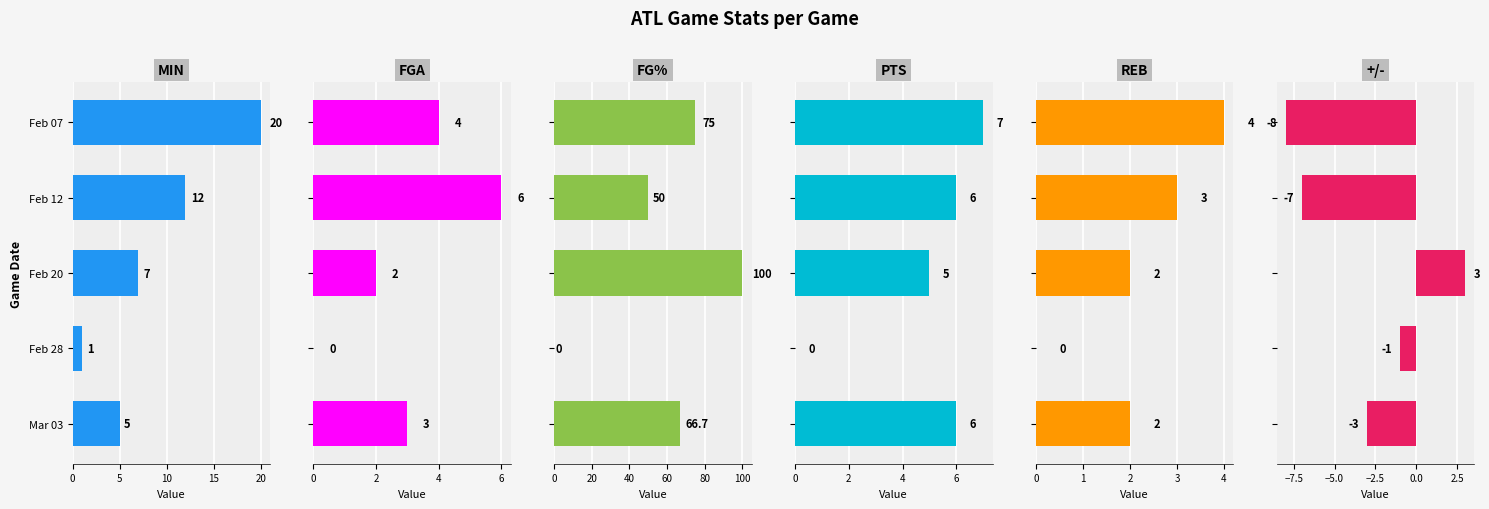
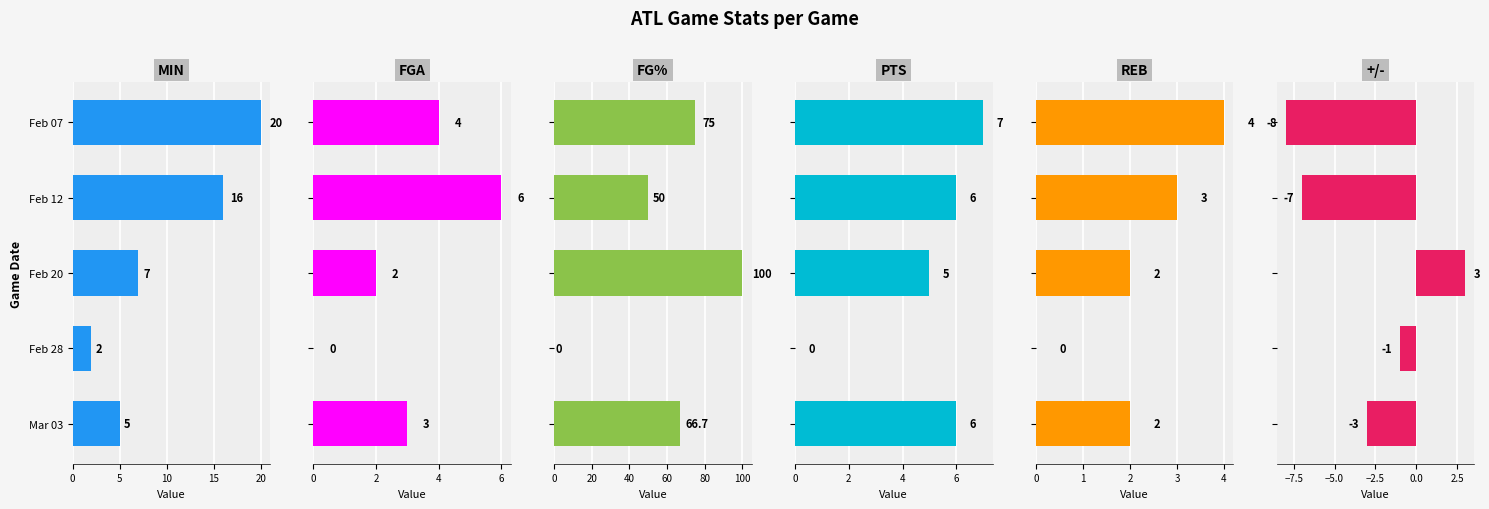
  {
    "MIN": {
      "Feb 07": 20,
-     "Feb 12": 12,
+     "Feb 12": 16,
      "Feb 20": 7,
-     "Feb 28": 1,
+     "Feb 28": 2,
      "Mar 03": 5
    }
  }
